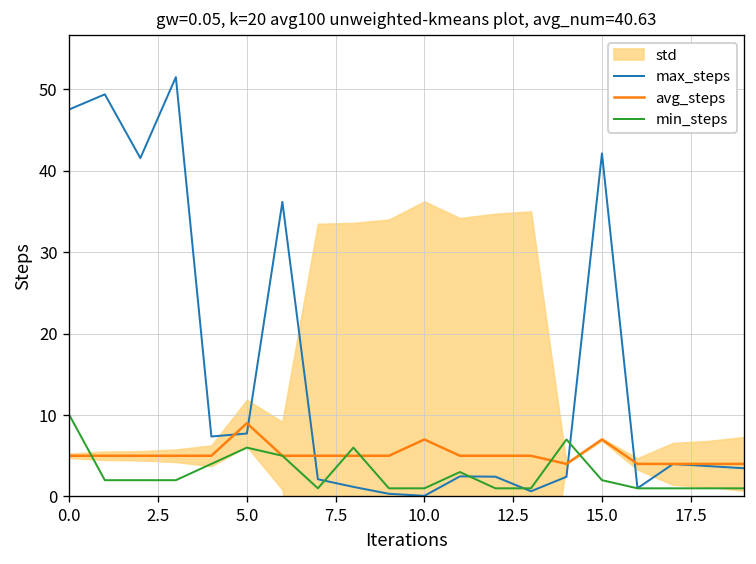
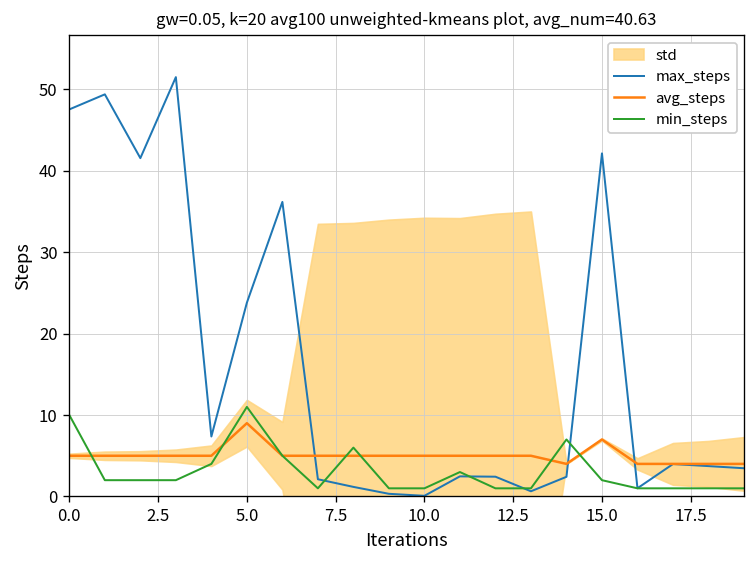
  {
    "max_steps": {
      "0.0": 48,
-     "5.0": 8,
+     "5.0": 24,
      "10.0": 0,
      "15.0": 42
    },
    "avg_steps": {
      "5.0": 9,
-     "10.0": 7
+     "10.0": 5
    },
    "min_steps": {
      "0.0": 10,
-     "5.0": 6,
+     "5.0": 11,
      "10.0": 1,
      "15.0": 2
    }
  }
